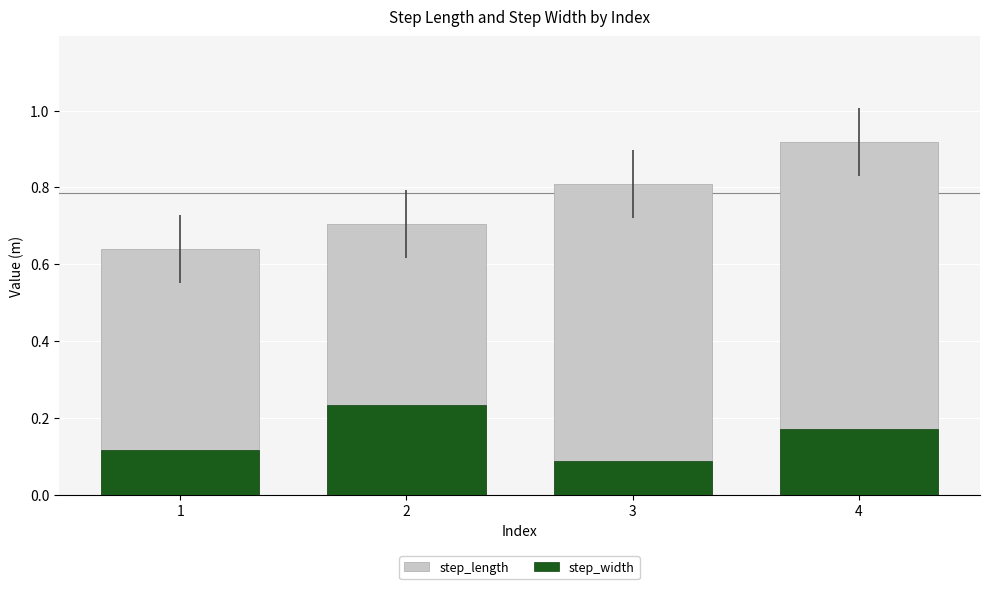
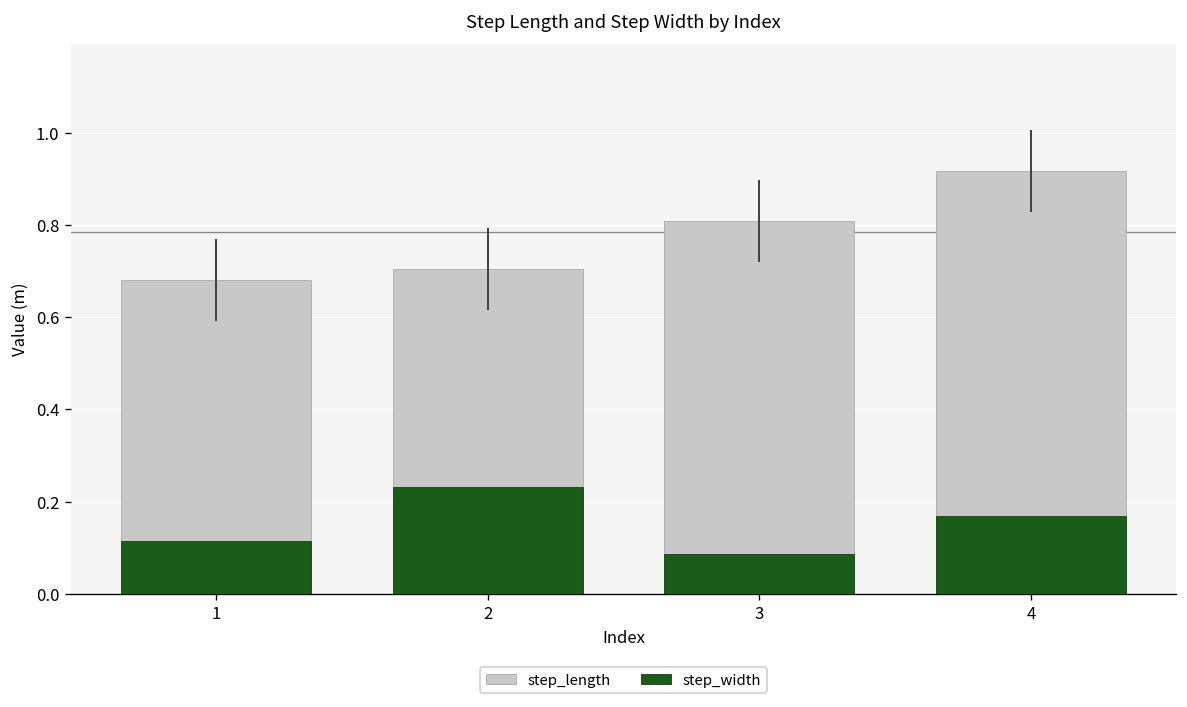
  {
    "step_length": {
-     "1": 0.64,
+     "1": 0.68,
      "2": 0.70,
      "3": 0.81,
      "4": 0.92
    }
  }
